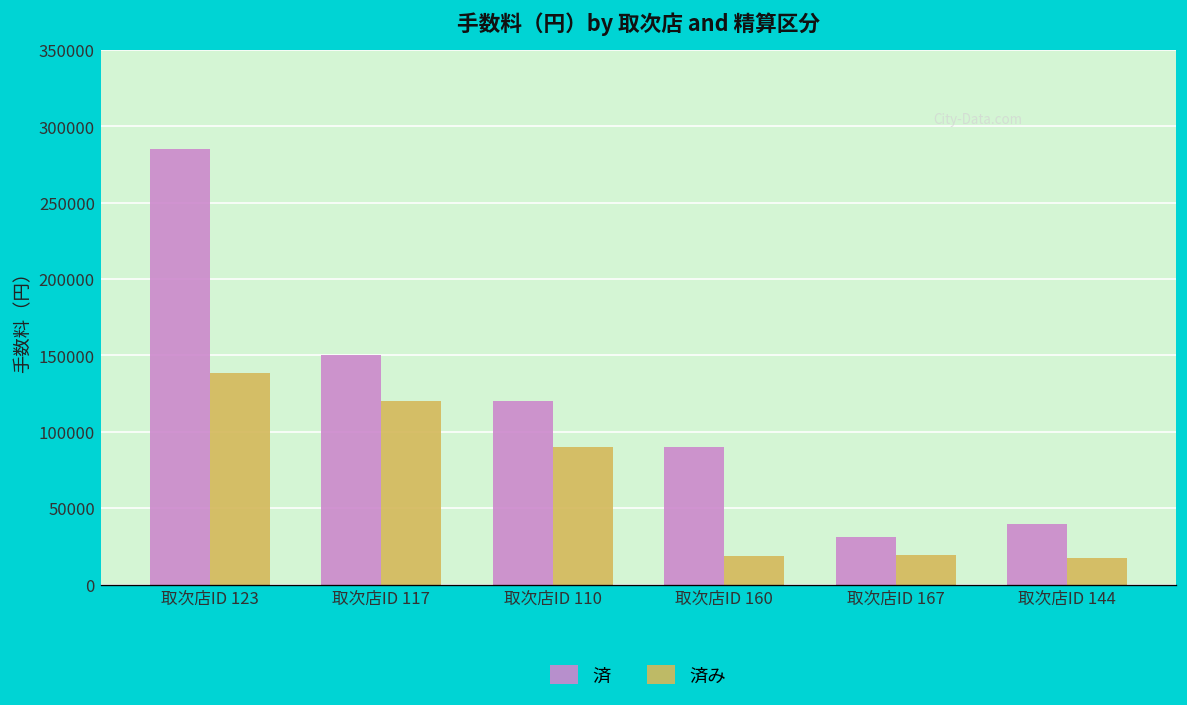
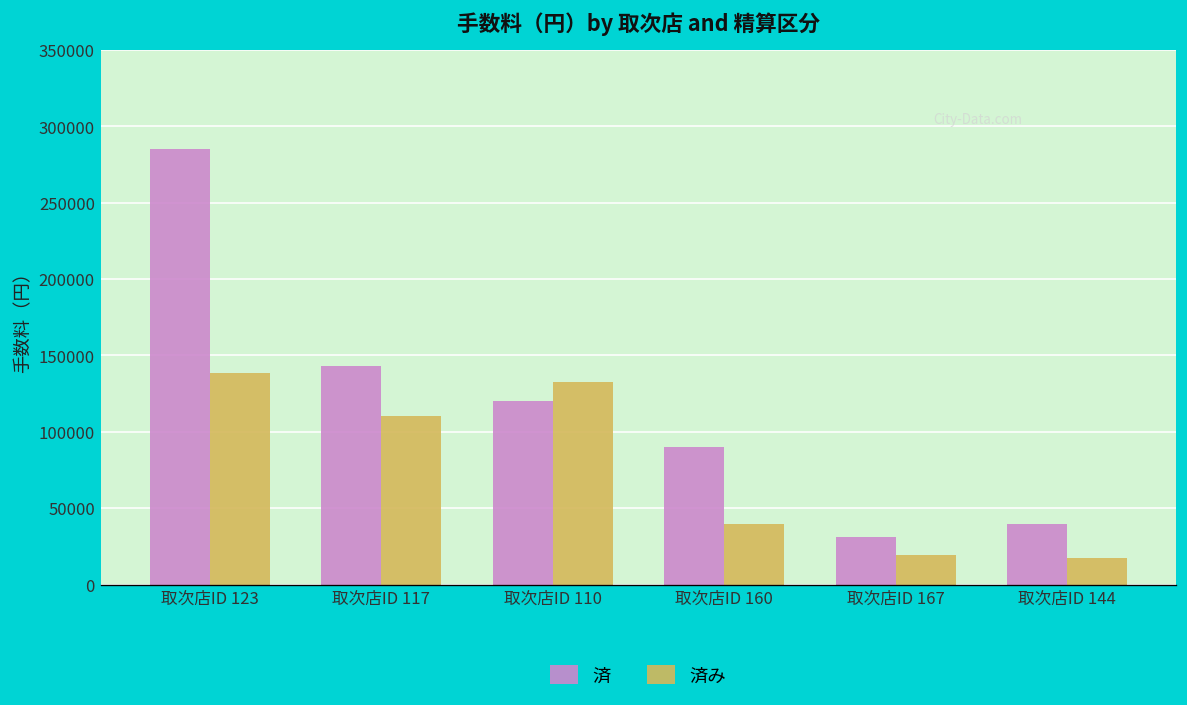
  {
    "済": {
      "取次店ID 123": 285000,
-     "取次店ID 117": 150000,
+     "取次店ID 117": 143000,
      "取次店ID 110": 120000,
      "取次店ID 160": 90000,
      "取次店ID 167": 31000,
      "取次店ID 144": 40000
    },
    "済み": {
      "取次店ID 123": 139000,
-     "取次店ID 117": 120000,
-     "取次店ID 110": 90000,
-     "取次店ID 160": 19000,
+     "取次店ID 117": 110000,
+     "取次店ID 110": 133000,
+     "取次店ID 160": 40000,
      "取次店ID 167": 19000,
      "取次店ID 144": 17000
    }
  }
